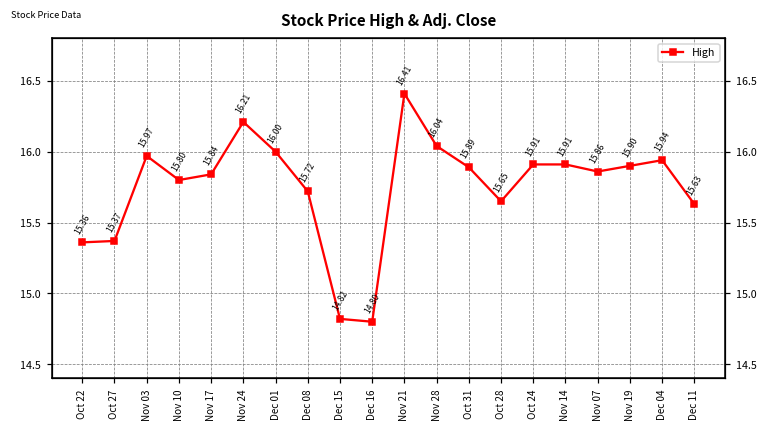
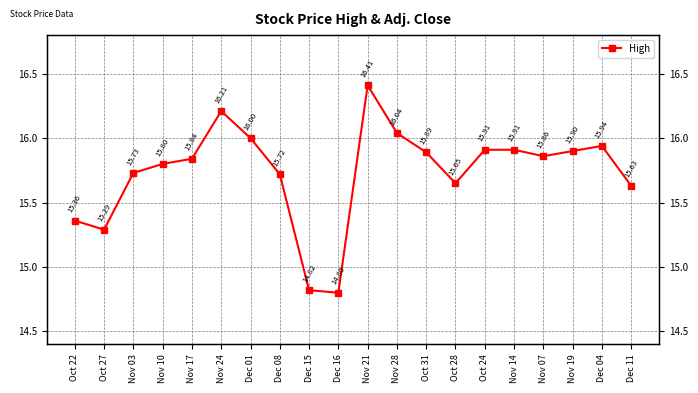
  {
    "Oct 22": 15.36,
-   "Oct 27": 15.37,
-   "Nov 03": 15.97,
+   "Oct 27": 15.29,
+   "Nov 03": 15.73,
    "Nov 10": 15.80,
    "Nov 17": 15.84,
    "Nov 24": 16.21,
    "Dec 01": 16.00,
    "Dec 08": 15.72,
    "Dec 15": 14.82,
    "Dec 16": 14.80,
    "Nov 21": 16.41,
    "Nov 28": 16.04,
    "Oct 31": 15.89,
    "Oct 28": 15.65,
    "Oct 24": 15.91,
    "Nov 14": 15.91,
    "Nov 07": 15.86,
    "Nov 19": 15.90,
    "Dec 04": 15.94,
    "Dec 11": 15.63
  }
